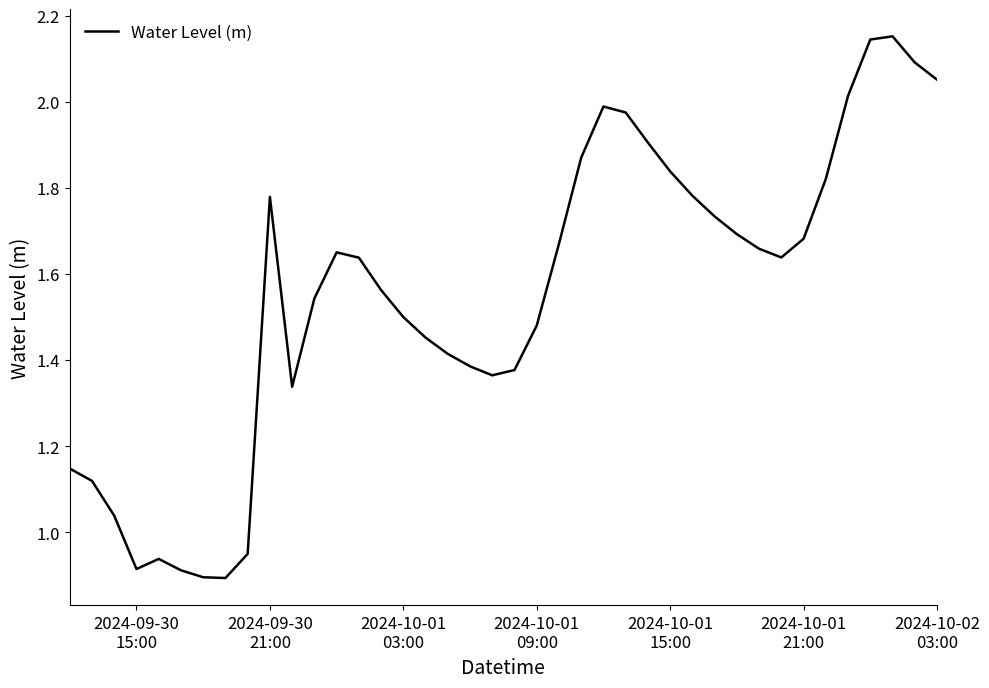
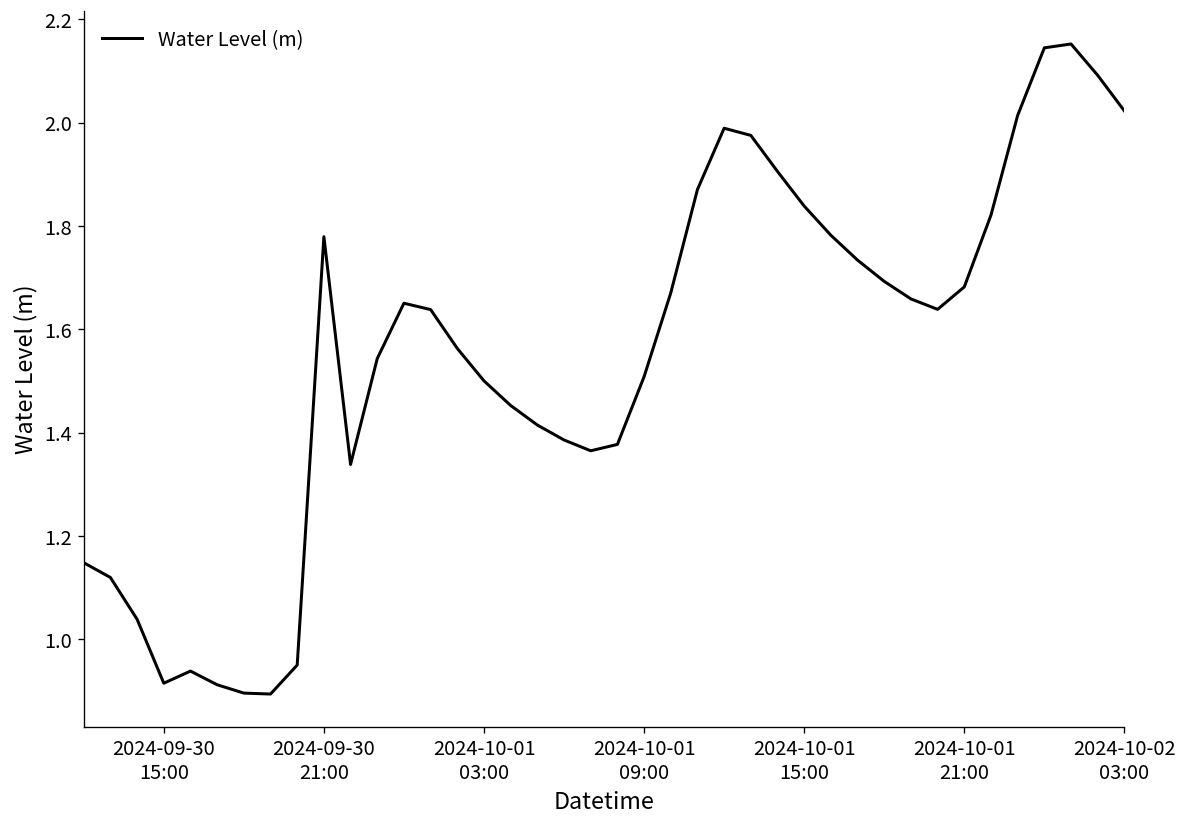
  {
    "2024-09-30 15:00": 0.92,
    "2024-09-30 21:00": 1.78,
    "2024-10-01 03:00": 1.50,
-   "2024-10-01 09:00": 1.48,
+   "2024-10-01 09:00": 1.51,
    "2024-10-01 15:00": 1.84,
    "2024-10-01 21:00": 1.68,
-   "2024-10-02 03:00": 2.05
+   "2024-10-02 03:00": 2.02
  }
